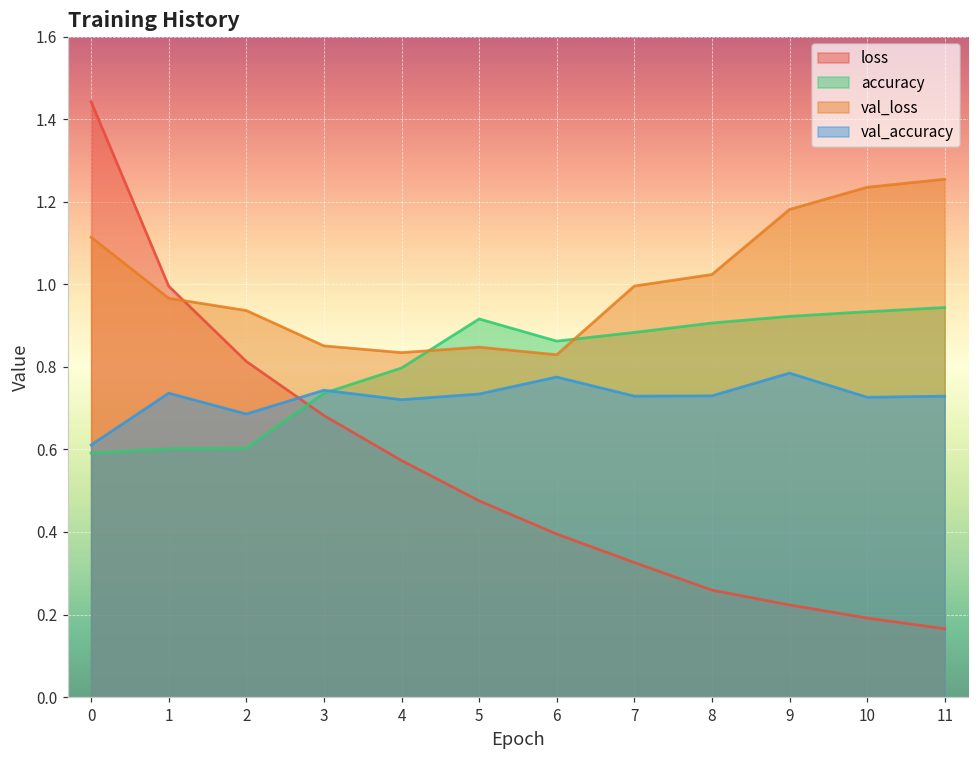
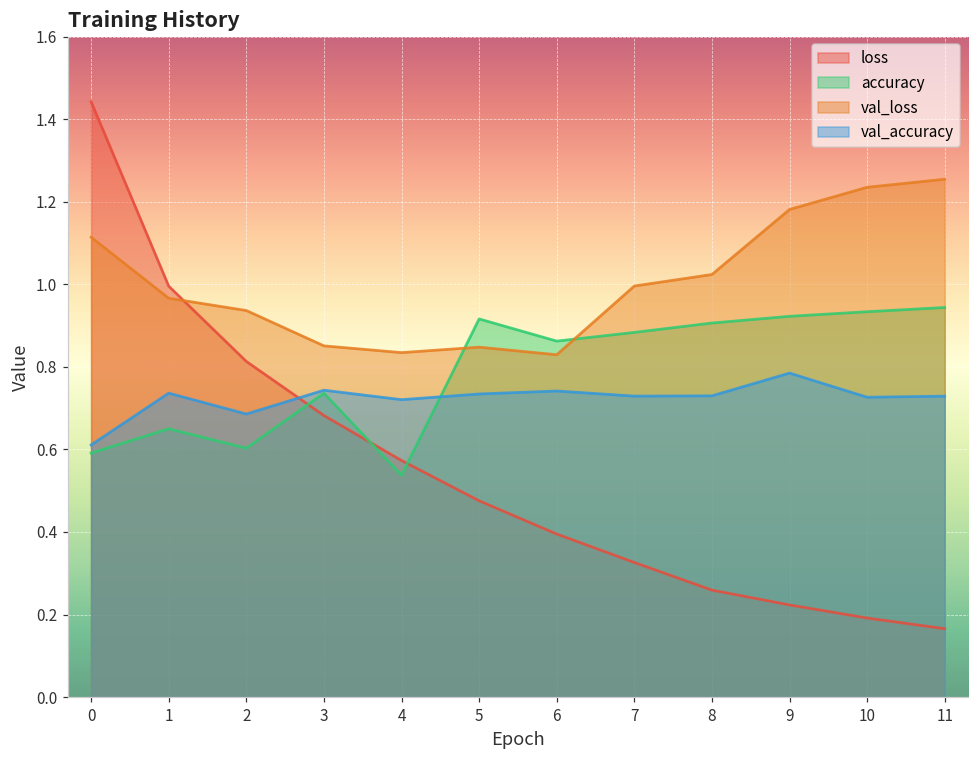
  {
    "accuracy": {
      "0": 0.59,
-     "1": 0.60,
+     "1": 0.65,
      "2": 0.60,
      "3": 0.74,
-     "4": 0.80,
+     "4": 0.54,
      "5": 0.92,
      "6": 0.86,
      "7": 0.88,
      "8": 0.91,
      "9": 0.92,
      "10": 0.93,
      "11": 0.94
    },
    "val_accuracy": {
      "0": 0.61,
      "1": 0.74,
      "2": 0.69,
      "3": 0.74,
      "4": 0.72,
      "5": 0.73,
-     "6": 0.78,
+     "6": 0.74,
      "7": 0.73,
      "8": 0.73,
      "9": 0.78,
      "10": 0.73,
      "11": 0.73
    }
  }
